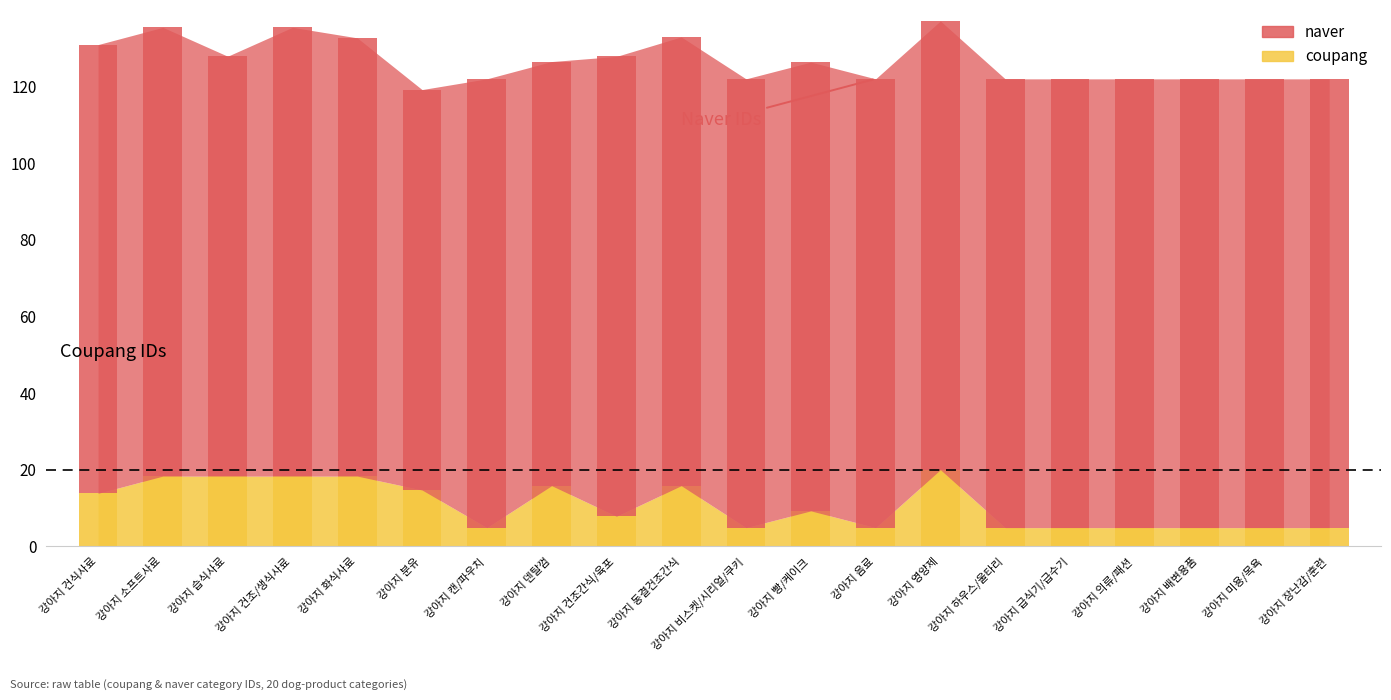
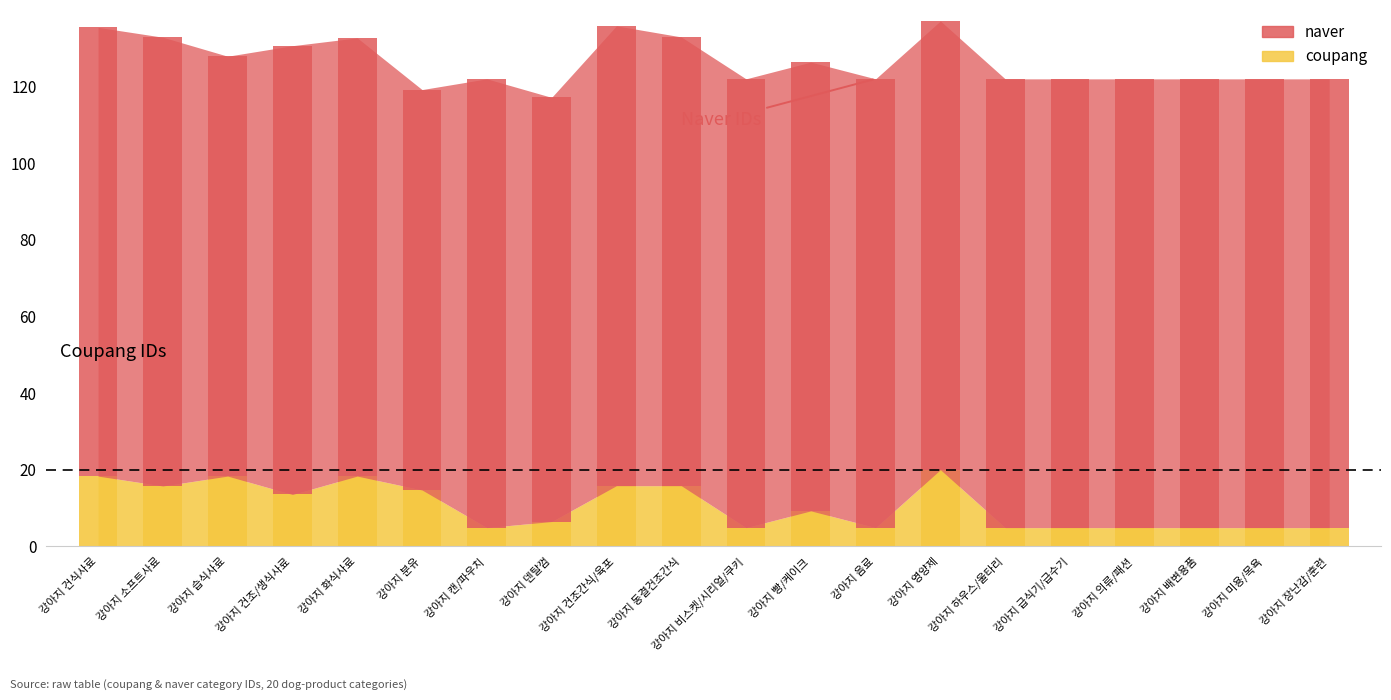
  {
    "coupang": {
-     "강아지 건식사료": 14,
-     "강아지 소프트사료": 18,
+     "강아지 건식사료": 18,
+     "강아지 소프트사료": 16,
      "강아지 습식사료": 18,
-     "강아지 건조/생식사료": 18,
+     "강아지 건조/생식사료": 14,
      "강아지 화식사료": 18,
      "강아지 분유": 15,
      "강아지 캔/파우치": 5,
-     "강아지 덴탈껌": 16,
-     "강아지 건조간식/육포": 8,
+     "강아지 덴탈껌": 6,
+     "강아지 건조간식/육포": 16,
      "강아지 동결건조간식": 16,
      "강아지 비스켓/시리얼/쿠키": 5,
      "강아지 빵/케이크": 9,
      "강아지 음료": 5,
      "강아지 영양제": 20,
      "강아지 하우스/울타리": 5,
      "강아지 급식기/급수기": 5,
      "강아지 의류/패션": 5,
      "강아지 배변용품": 5,
      "강아지 미용/목욕": 5,
      "강아지 장난감/훈련": 5
    },
    "naver": {
      "강아지 건식사료": 117,
      "강아지 소프트사료": 117,
      "강아지 습식사료": 110,
      "강아지 건조/생식사료": 117,
      "강아지 화식사료": 114,
      "강아지 분유": 105,
      "강아지 캔/파우치": 117,
      "강아지 덴탈껌": 111,
      "강아지 건조간식/육포": 120,
      "강아지 동결건조간식": 117,
      "강아지 비스켓/시리얼/쿠키": 117,
      "강아지 빵/케이크": 117,
      "강아지 음료": 117,
      "강아지 영양제": 117,
      "강아지 하우스/울타리": 117,
      "강아지 급식기/급수기": 117,
      "강아지 의류/패션": 117,
      "강아지 배변용품": 117,
      "강아지 미용/목욕": 117,
      "강아지 장난감/훈련": 117
    }
  }
